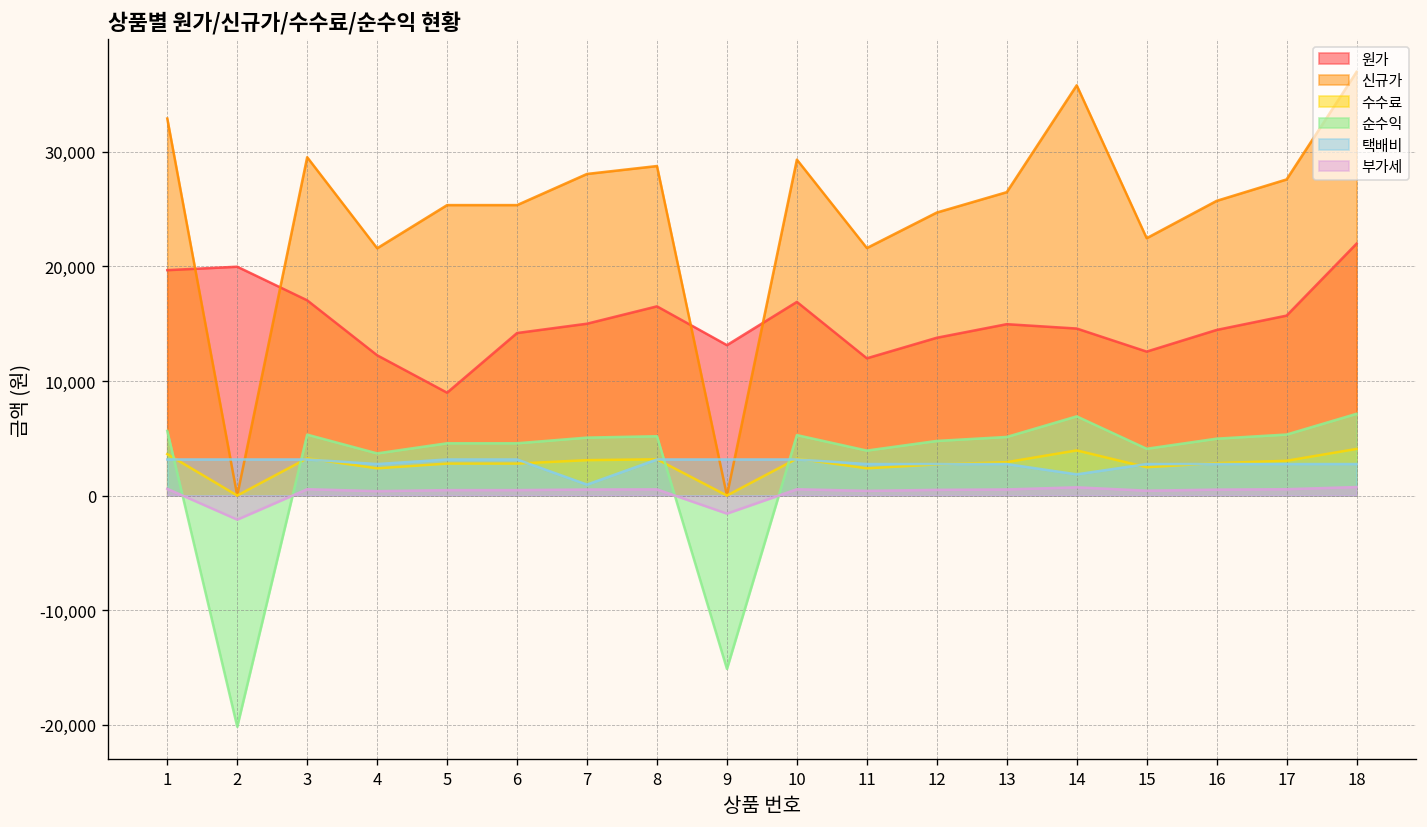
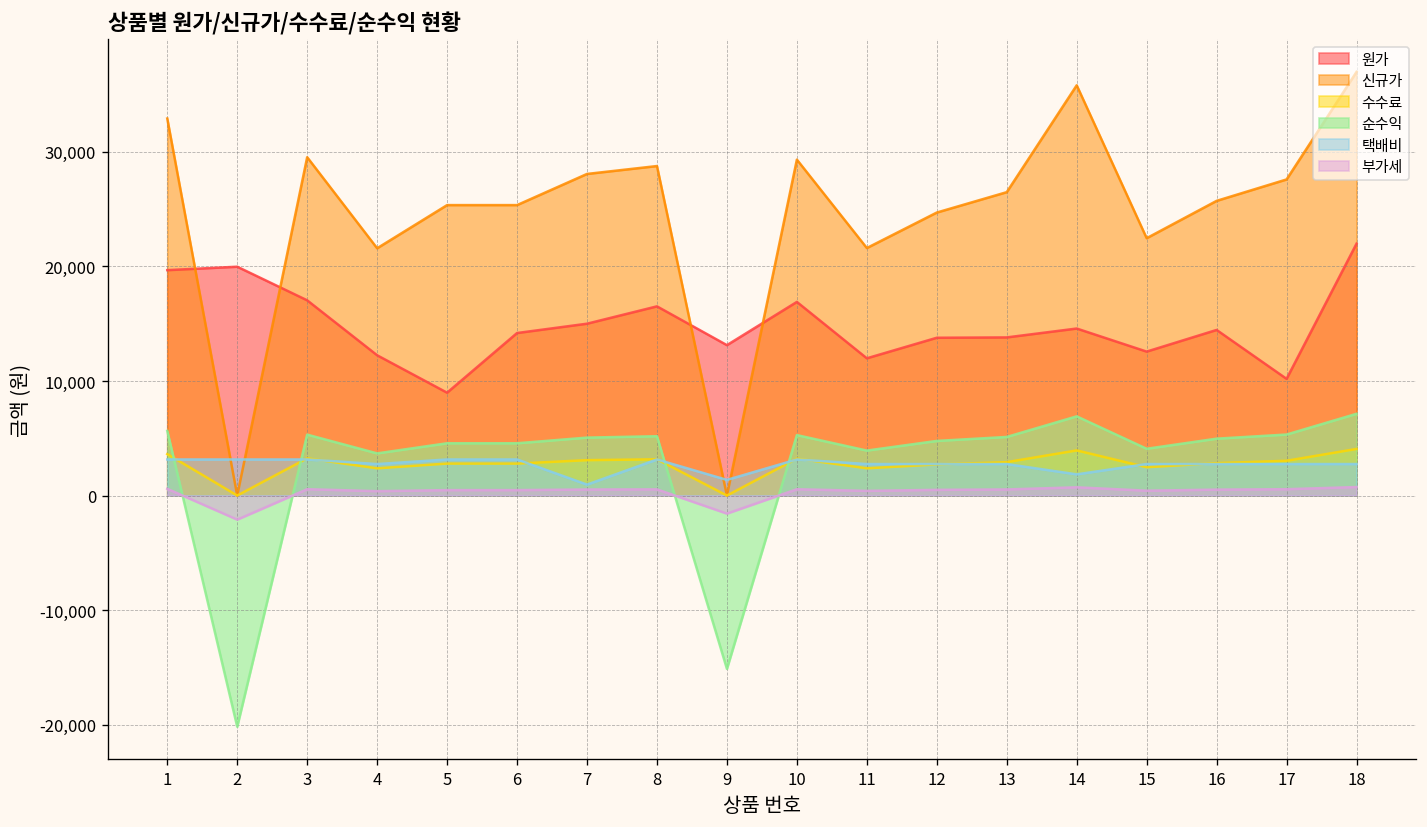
  {
    "원가": {
      "1": "20,000",
      "2": "20,000",
      "3": "17,000",
      "4": "12,000",
      "5": "9,000",
      "6": "14,000",
      "7": "15,000",
      "8": "17,000",
      "9": "13,000",
      "10": "17,000",
      "11": "12,000",
      "12": "14,000",
-     "13": "15,000",
+     "13": "14,000",
      "14": "15,000",
      "15": "13,000",
      "16": "14,000",
-     "17": "16,000",
+     "17": "10,000",
      "18": "22,000"
    },
    "택배비": {
      "1": "3,000",
      "2": "3,000",
      "4": "3,000",
      "5": "3,000",
      "6": "3,000",
      "7": "1,000",
-     "9": "3,000",
+     "9": "1,000",
      "11": "3,000",
      "14": "2,000",
      "15": "3,000",
      "17": "3,000",
      "18": "3,000"
    }
  }
